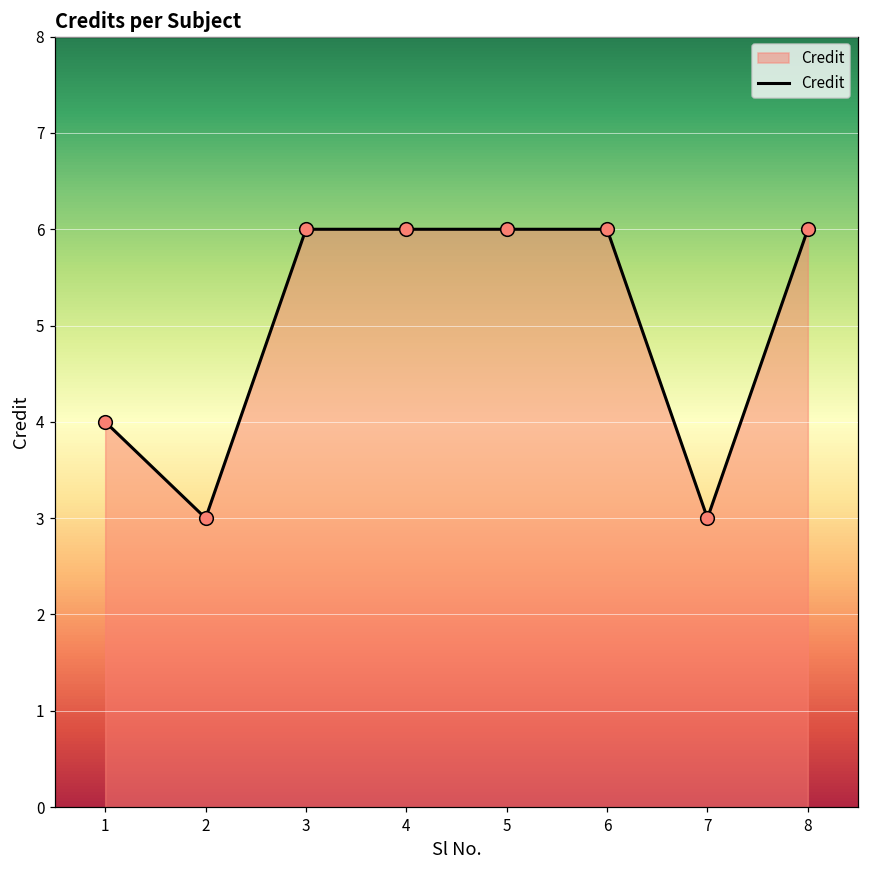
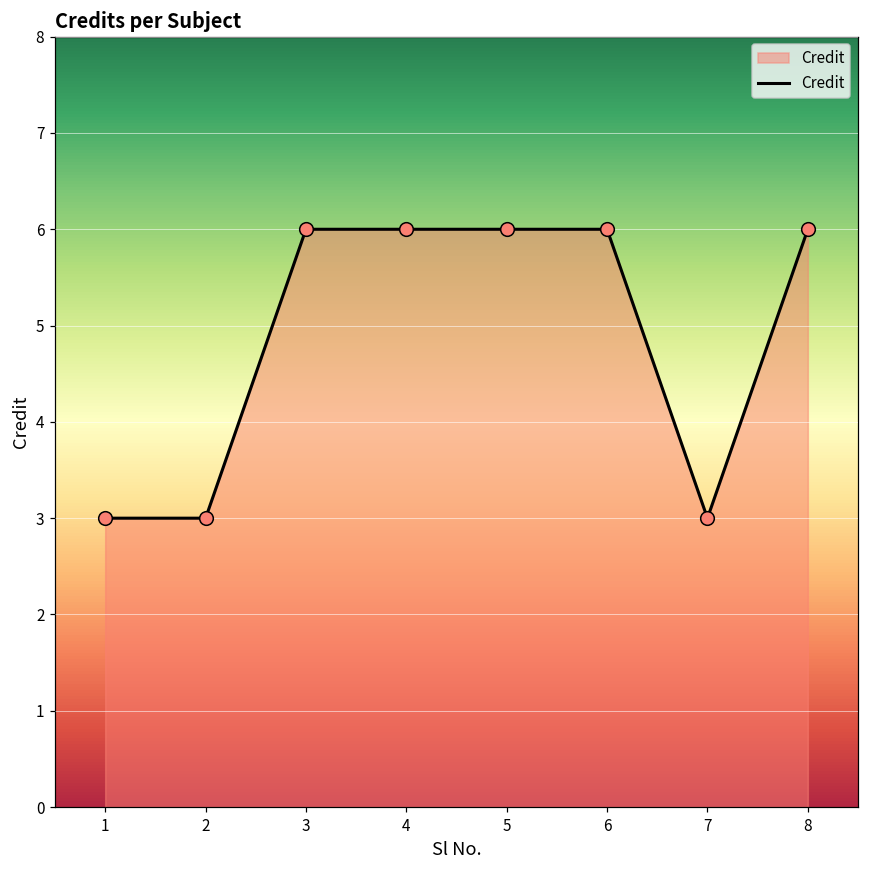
  {
-   "1": 4,
+   "1": 3,
    "2": 3,
    "3": 6,
    "4": 6,
    "5": 6,
    "6": 6,
    "7": 3,
    "8": 6
  }
